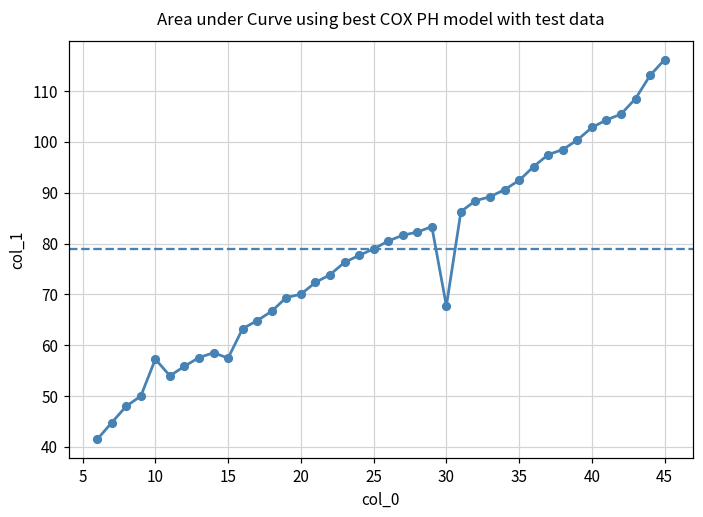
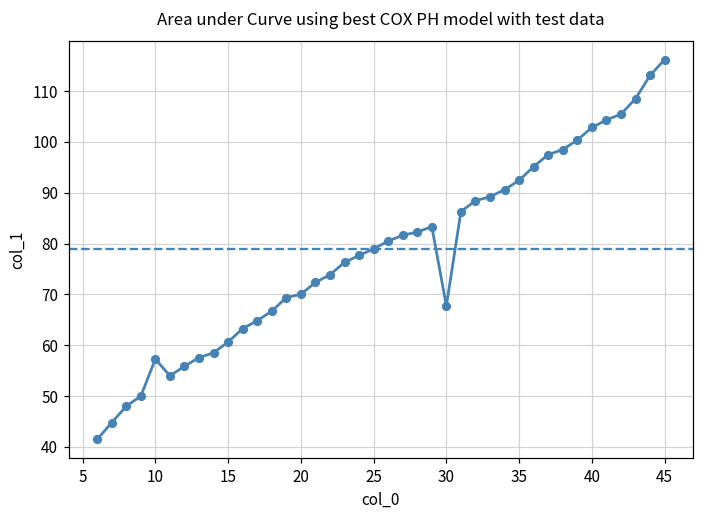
  {
    "10": 57,
-   "15": 57,
+   "15": 61,
    "20": 70,
    "25": 79,
    "30": 68,
    "35": 92,
    "40": 103,
    "45": 116
  }
